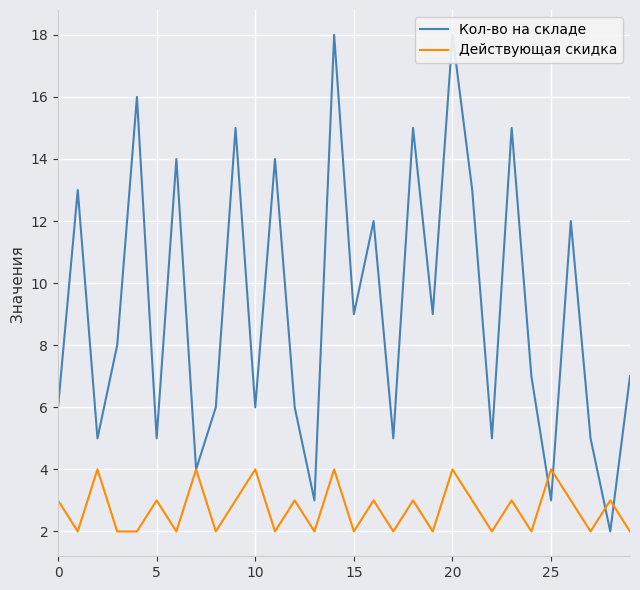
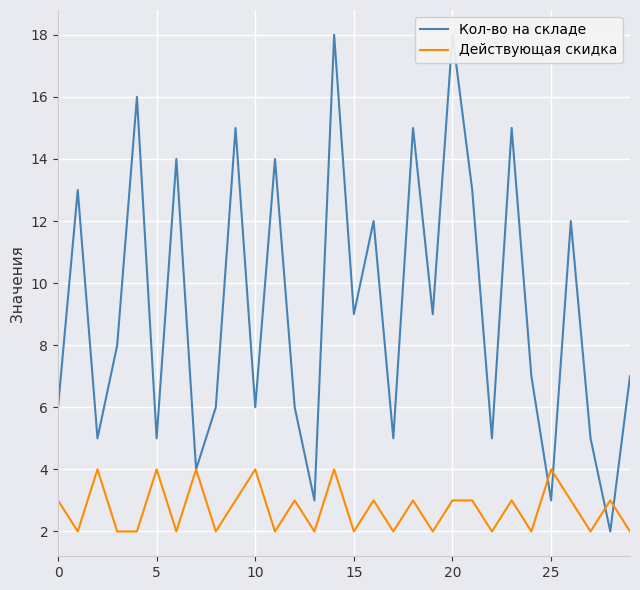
  {
    "Кол-во на складе": {
      "0": 6,
      "5": 5,
      "10": 6,
      "15": 9,
      "25": 3
    },
    "Действующая скидка": {
      "0": 3,
-     "5": 3,
+     "5": 4,
      "10": 4,
      "15": 2,
-     "20": 4,
+     "20": 3,
      "25": 4
    }
  }
